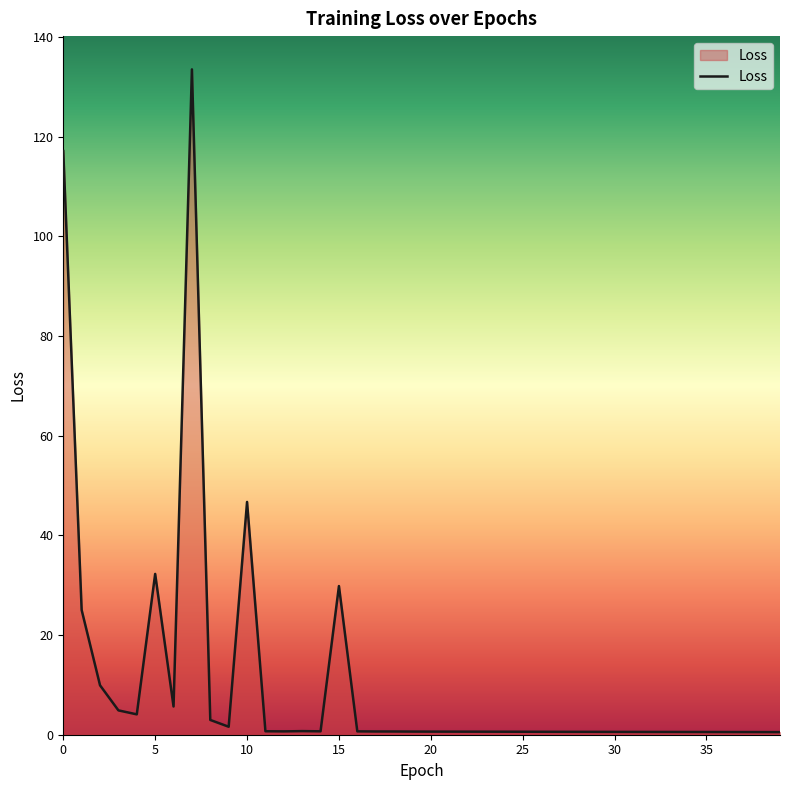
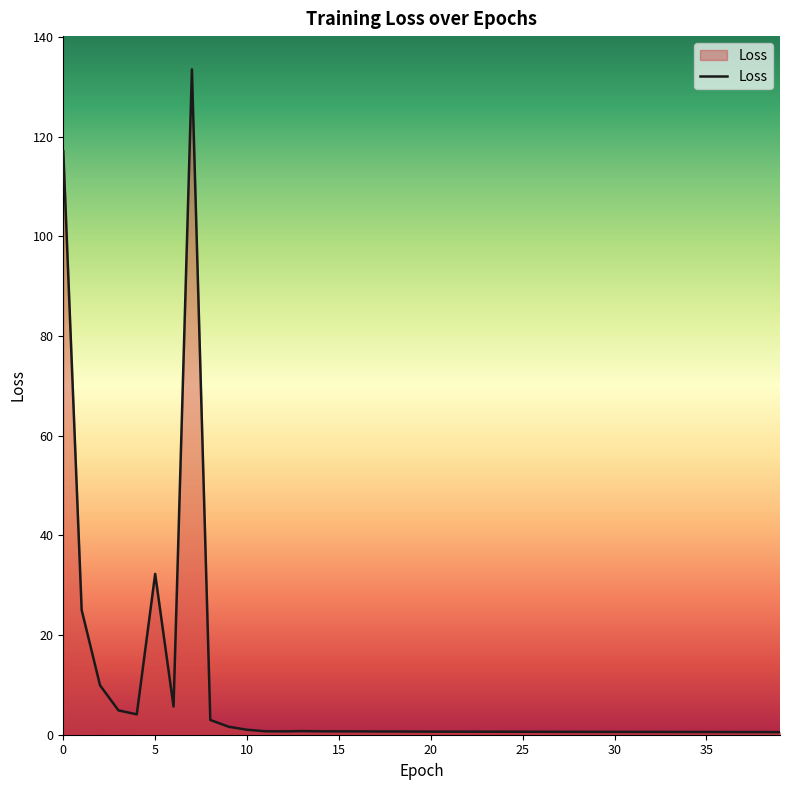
  {
    "0": 117,
    "5": 32,
-   "10": 47,
-   "15": 30,
+   "10": 1,
+   "15": 1,
    "20": 1,
    "25": 1,
    "30": 1,
    "35": 1
  }
